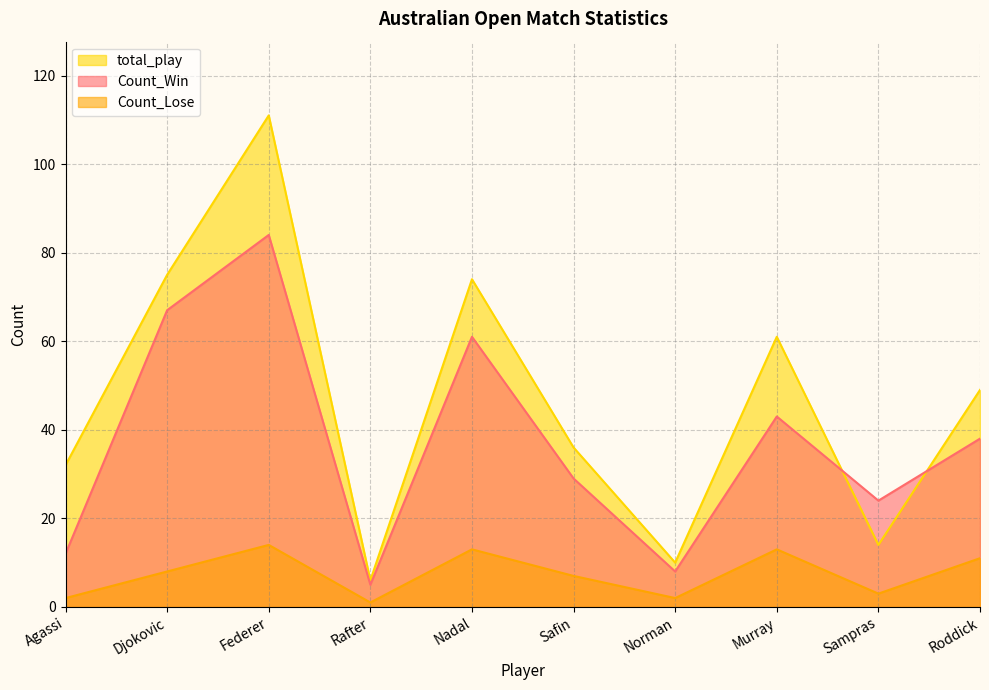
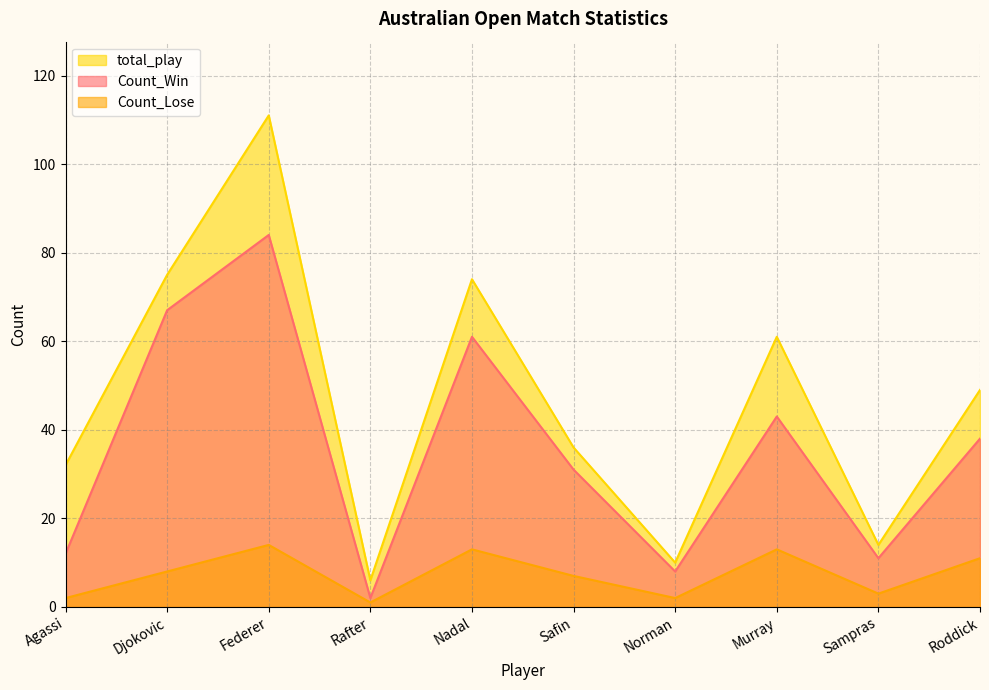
  {
    "Count_Win": {
      "Agassi": 12,
      "Djokovic": 67,
      "Federer": 84,
-     "Rafter": 5,
+     "Rafter": 2,
      "Nadal": 61,
-     "Safin": 29,
+     "Safin": 31,
      "Norman": 8,
      "Murray": 43,
-     "Sampras": 24,
+     "Sampras": 11,
      "Roddick": 38
    }
  }
